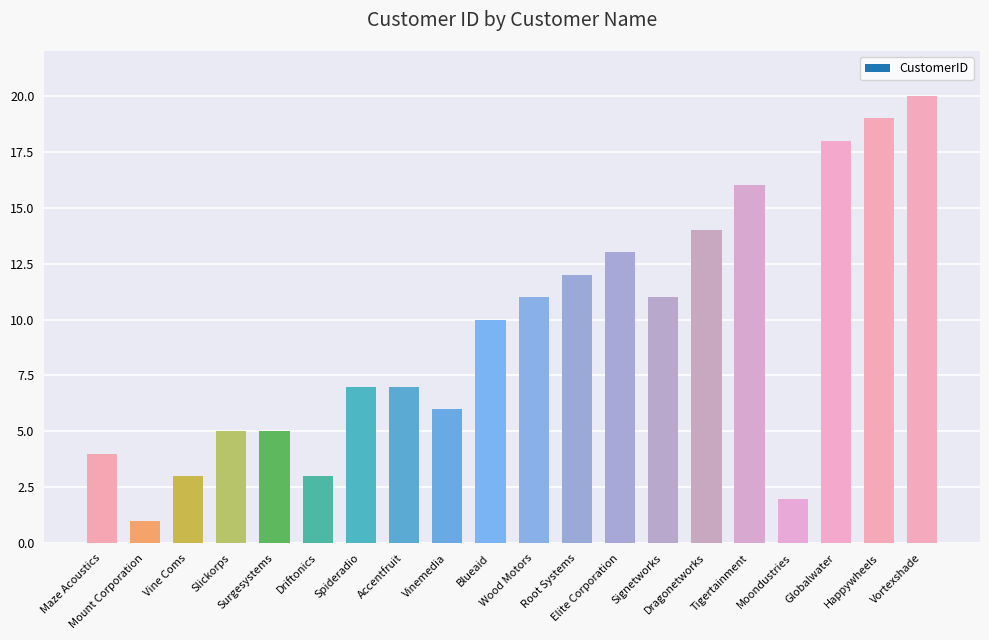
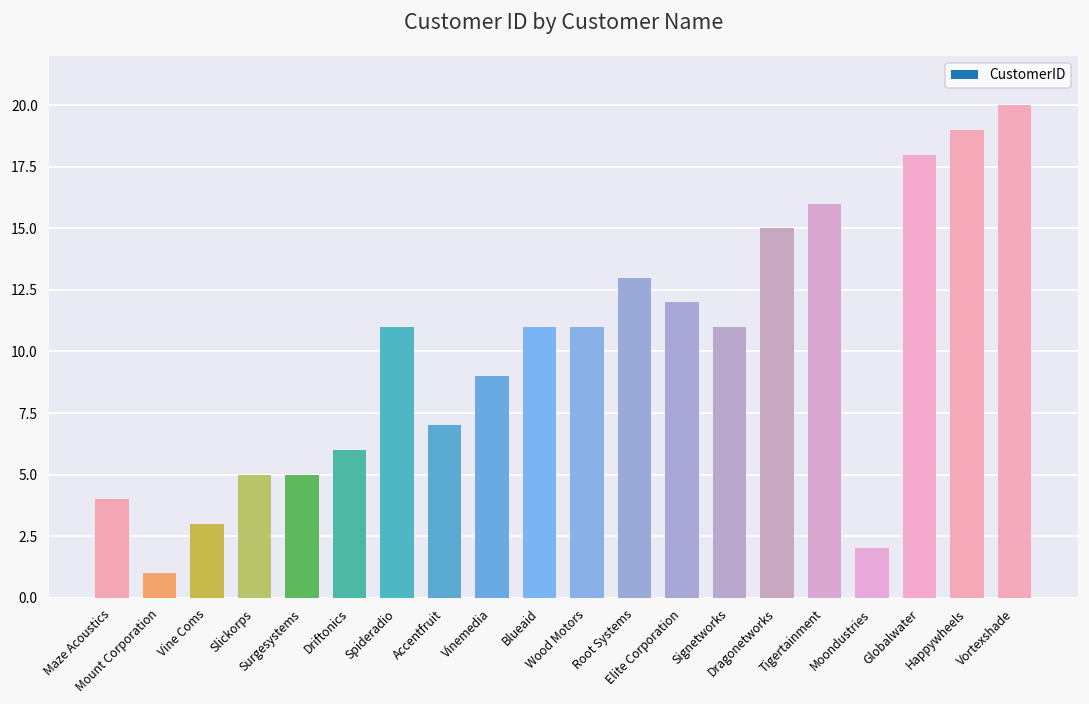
  {
    "Maze Acoustics": 4,
    "Mount Corporation": 1,
    "Vine Coms": 3,
    "Slickorps": 5,
    "Surgesystems": 5,
-   "Driftonics": 3,
-   "Spideradio": 7,
+   "Driftonics": 6,
+   "Spideradio": 11,
    "Accentfruit": 7,
-   "Vinemedia": 6,
-   "Blueaid": 10,
+   "Vinemedia": 9,
+   "Blueaid": 11,
    "Wood Motors": 11,
-   "Root Systems": 12,
-   "Elite Corporation": 13,
+   "Root Systems": 13,
+   "Elite Corporation": 12,
    "Signetworks": 11,
-   "Dragonetworks": 14,
+   "Dragonetworks": 15,
    "Tigertainment": 16,
    "Moondustries": 2,
    "Globalwater": 18,
    "Happywheels": 19,
    "Vortexshade": 20
  }
